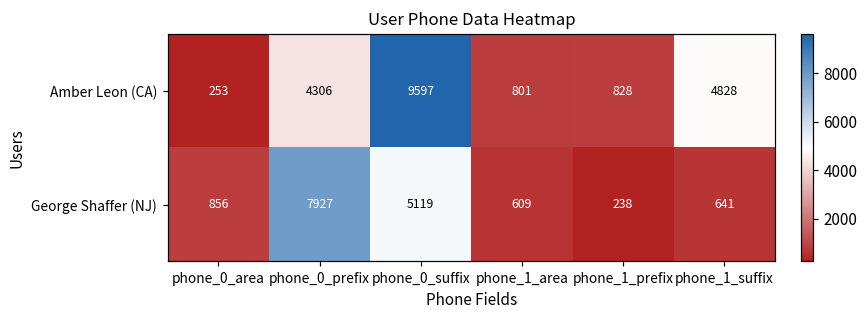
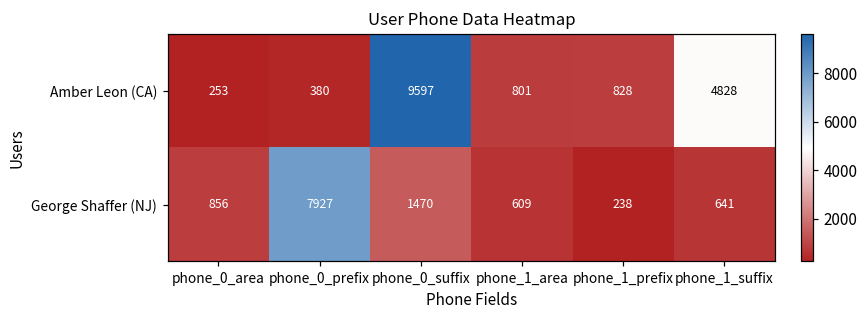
  {
    "Amber Leon (CA)": {
      "phone_0_area": 253,
-     "phone_0_prefix": 4306,
+     "phone_0_prefix": 380,
      "phone_0_suffix": 9597,
      "phone_1_area": 801,
      "phone_1_prefix": 828,
      "phone_1_suffix": 4828
    },
    "George Shaffer (NJ)": {
      "phone_0_area": 856,
      "phone_0_prefix": 7927,
-     "phone_0_suffix": 5119,
+     "phone_0_suffix": 1470,
      "phone_1_area": 609,
      "phone_1_prefix": 238,
      "phone_1_suffix": 641
    }
  }
